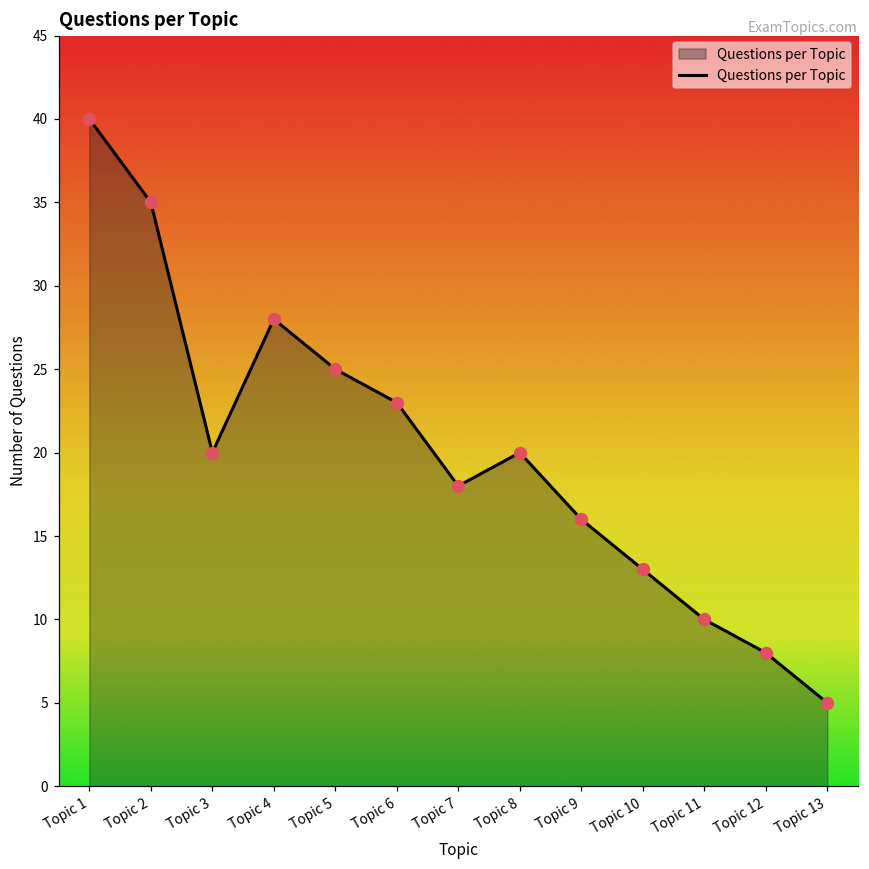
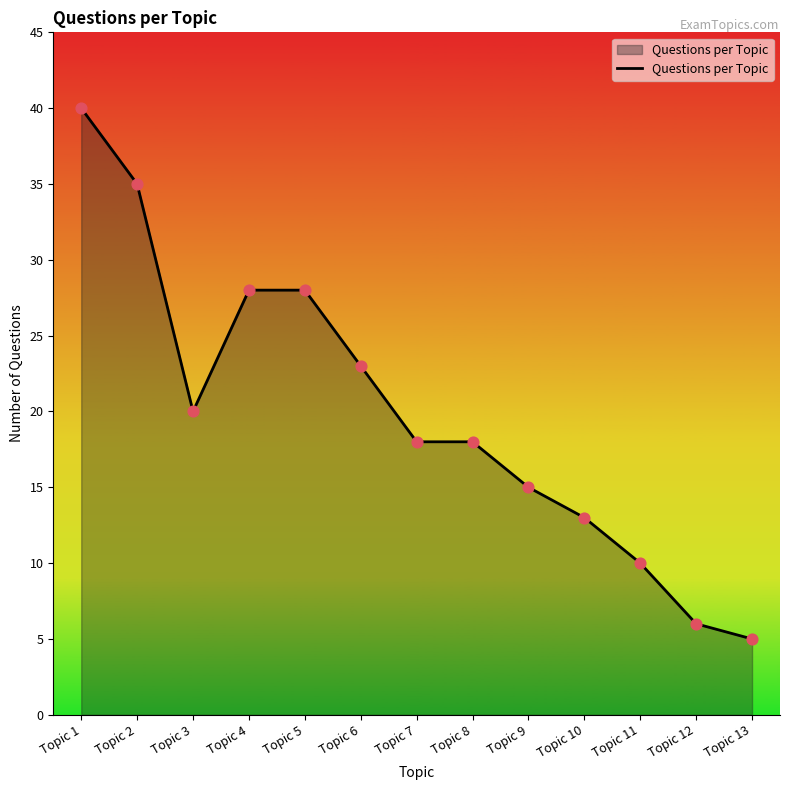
  {
    "Topic 1": 40,
    "Topic 2": 35,
    "Topic 3": 20,
    "Topic 4": 28,
-   "Topic 5": 25,
+   "Topic 5": 28,
    "Topic 6": 23,
    "Topic 7": 18,
-   "Topic 8": 20,
-   "Topic 9": 16,
+   "Topic 8": 18,
+   "Topic 9": 15,
    "Topic 10": 13,
    "Topic 11": 10,
-   "Topic 12": 8,
+   "Topic 12": 6,
    "Topic 13": 5
  }
